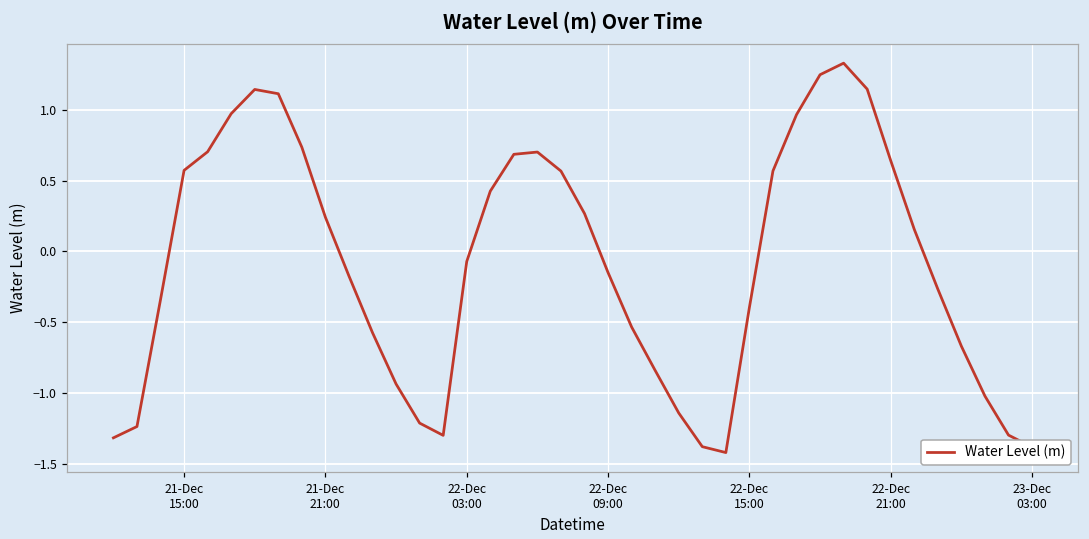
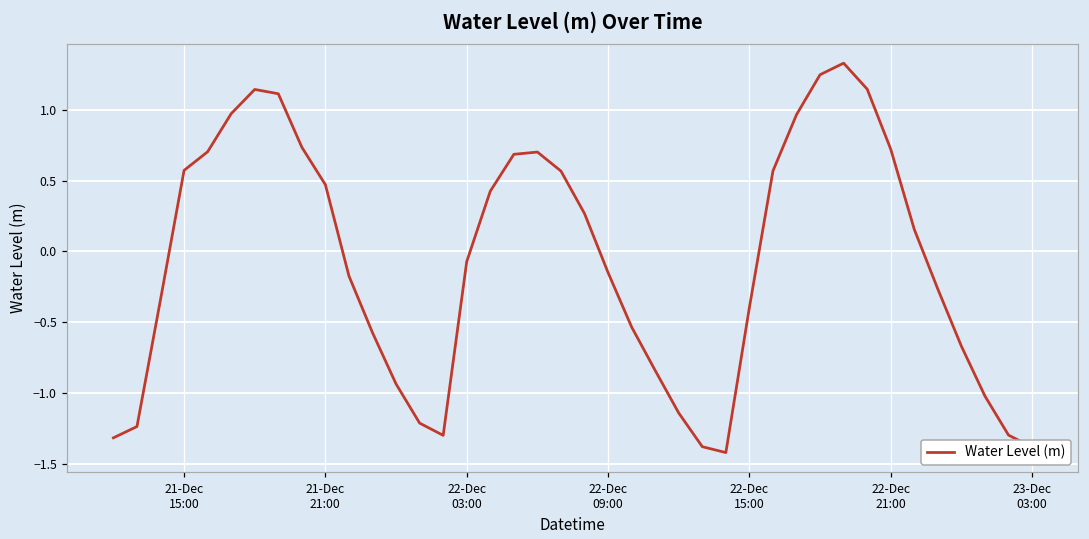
  {
    "21-Dec 15:00": 0.57,
-   "21-Dec 21:00": 0.24,
+   "21-Dec 21:00": 0.47,
    "22-Dec 03:00": -0.07,
    "22-Dec 09:00": -0.15,
    "22-Dec 15:00": -0.40,
-   "22-Dec 21:00": 0.64
+   "22-Dec 21:00": 0.72
  }
